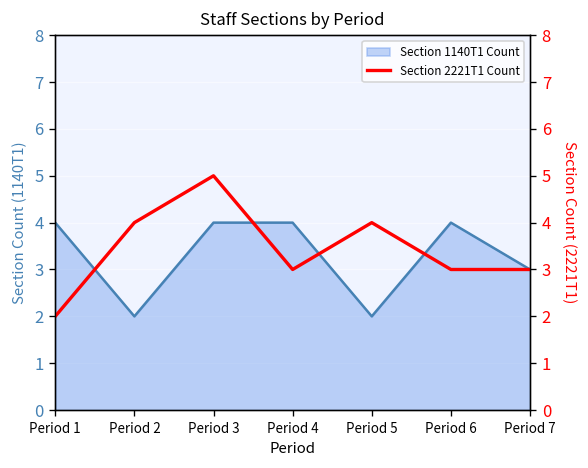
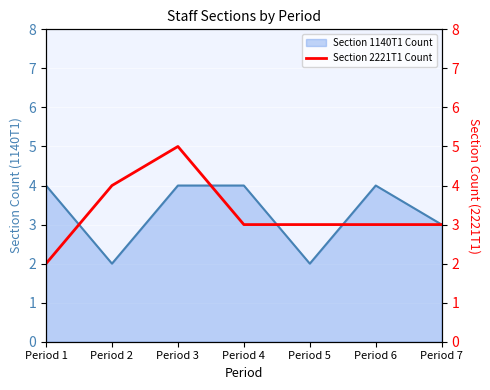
  {
    "Section 1140T1 Count": {
      "Period 1": 4.0,
      "Period 2": 2.0,
      "Period 3": 4.0,
      "Period 4": 4.0,
      "Period 5": 2.0,
      "Period 6": 4.0,
      "Period 7": 3.0
    },
    "Section 2221T1 Count": {
      "Period 1": 2,
      "Period 2": 4,
      "Period 3": 5,
      "Period 4": 3,
-     "Period 5": 4,
+     "Period 5": 3,
      "Period 6": 3,
      "Period 7": 3
    }
  }
